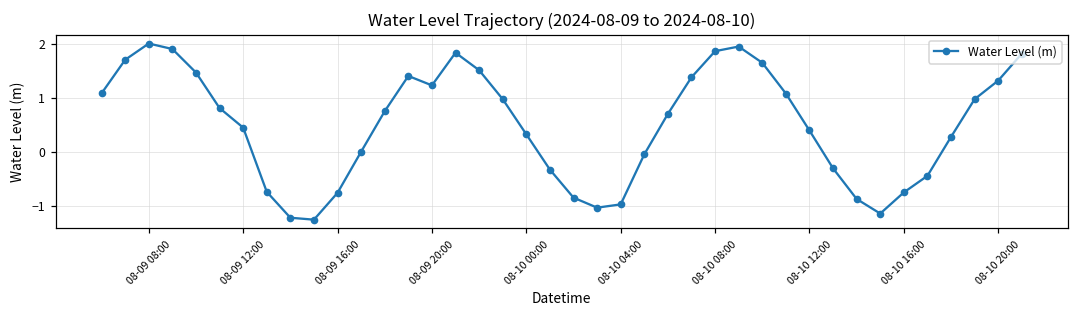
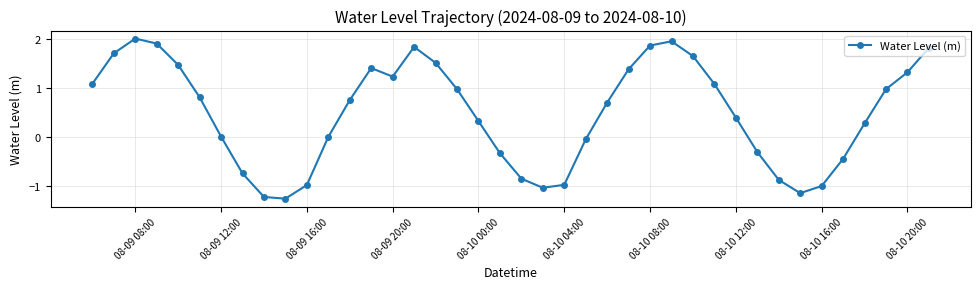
  {
    "08-09 08:00": 2.0,
-   "08-09 12:00": 0.4,
-   "08-09 16:00": -0.8,
+   "08-09 12:00": 0.0,
+   "08-09 16:00": -1.0,
    "08-09 20:00": 1.2,
    "08-10 00:00": 0.3,
    "08-10 04:00": -1.0,
    "08-10 08:00": 1.9,
    "08-10 12:00": 0.4,
-   "08-10 16:00": -0.8,
+   "08-10 16:00": -1.0,
    "08-10 20:00": 1.3
  }
